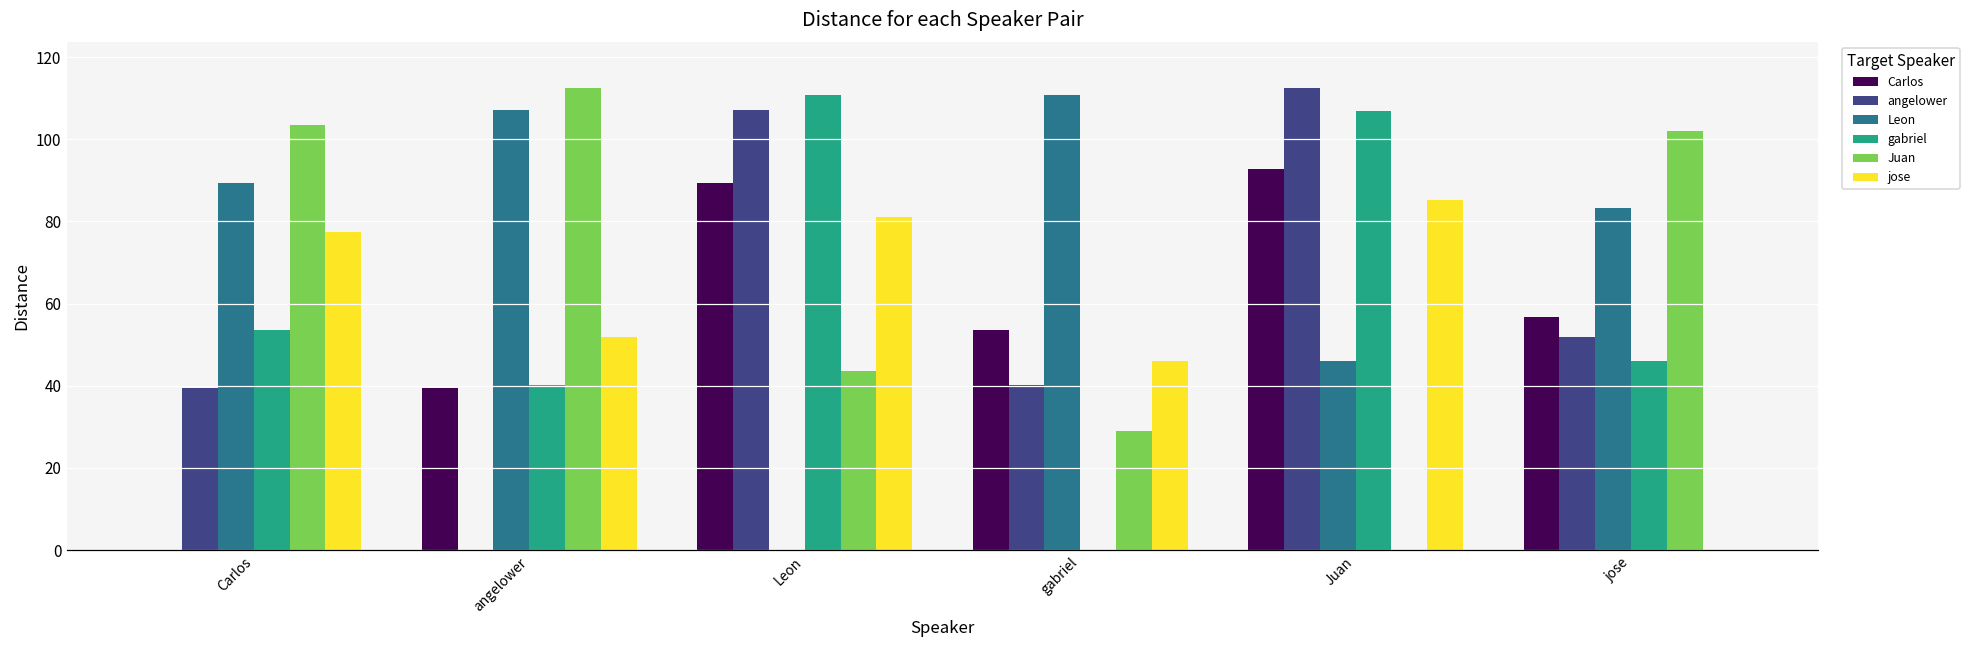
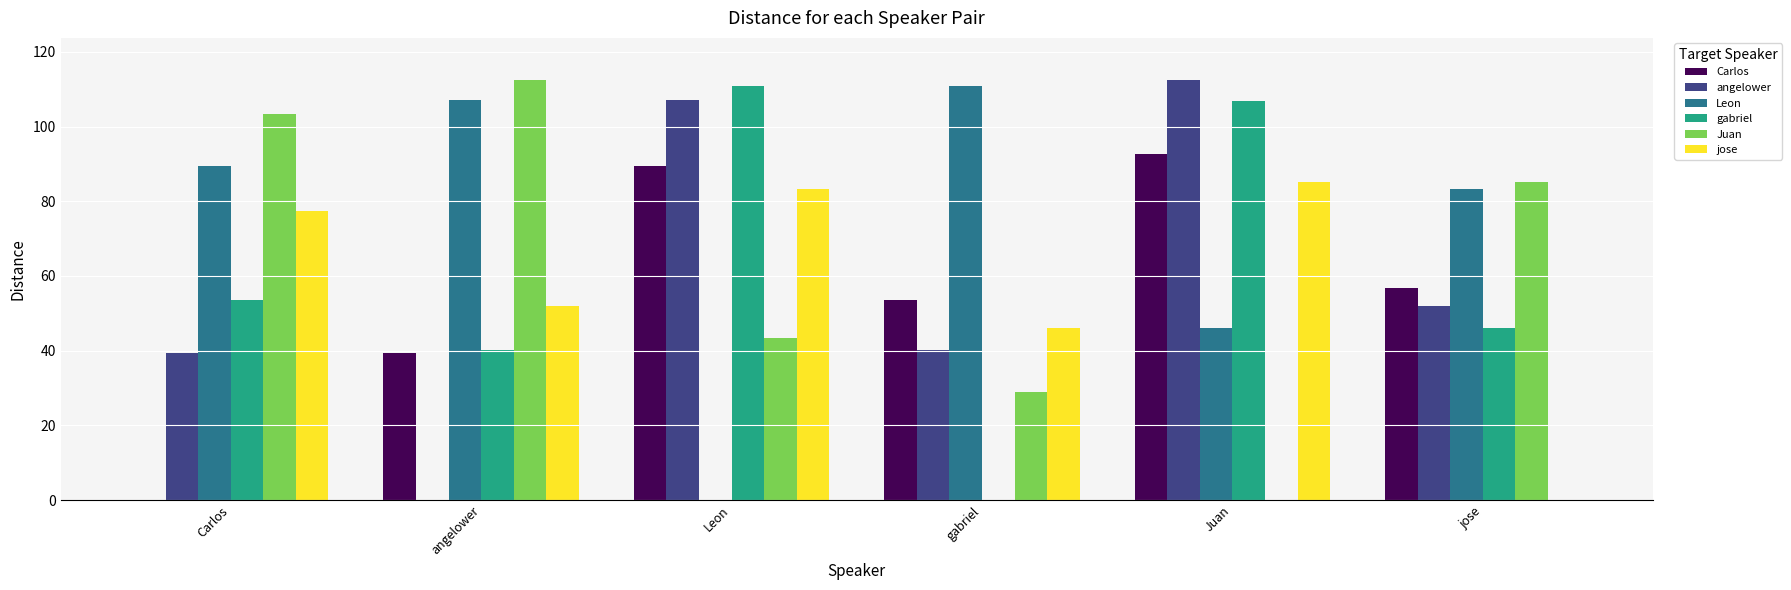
  {
    "Carlos": {
      "Carlos": 0,
      "angelower": 39,
      "Leon": 89,
      "gabriel": 54,
      "Juan": 93,
      "jose": 57
    },
    "Juan": {
      "Carlos": 103,
      "angelower": 112,
      "Leon": 44,
      "gabriel": 29,
      "Juan": 0,
-     "jose": 102
+     "jose": 85
    },
    "jose": {
      "Carlos": 77,
      "angelower": 52,
-     "Leon": 81,
+     "Leon": 83,
      "gabriel": 46,
      "Juan": 85,
      "jose": 0
    }
  }
